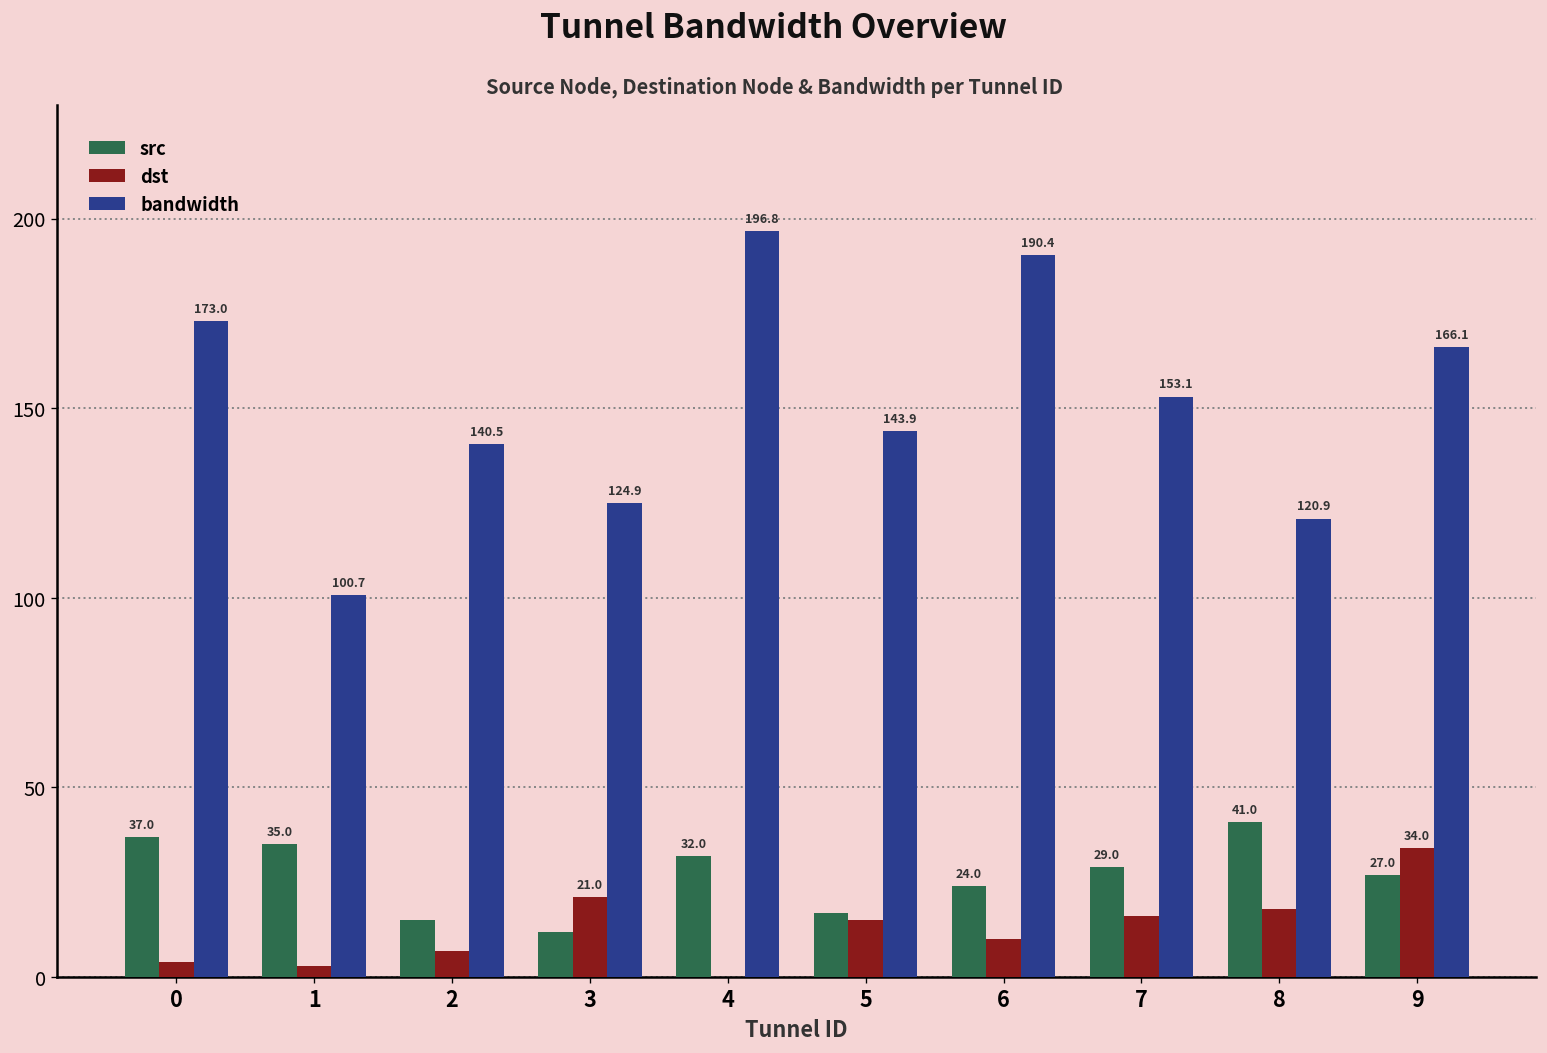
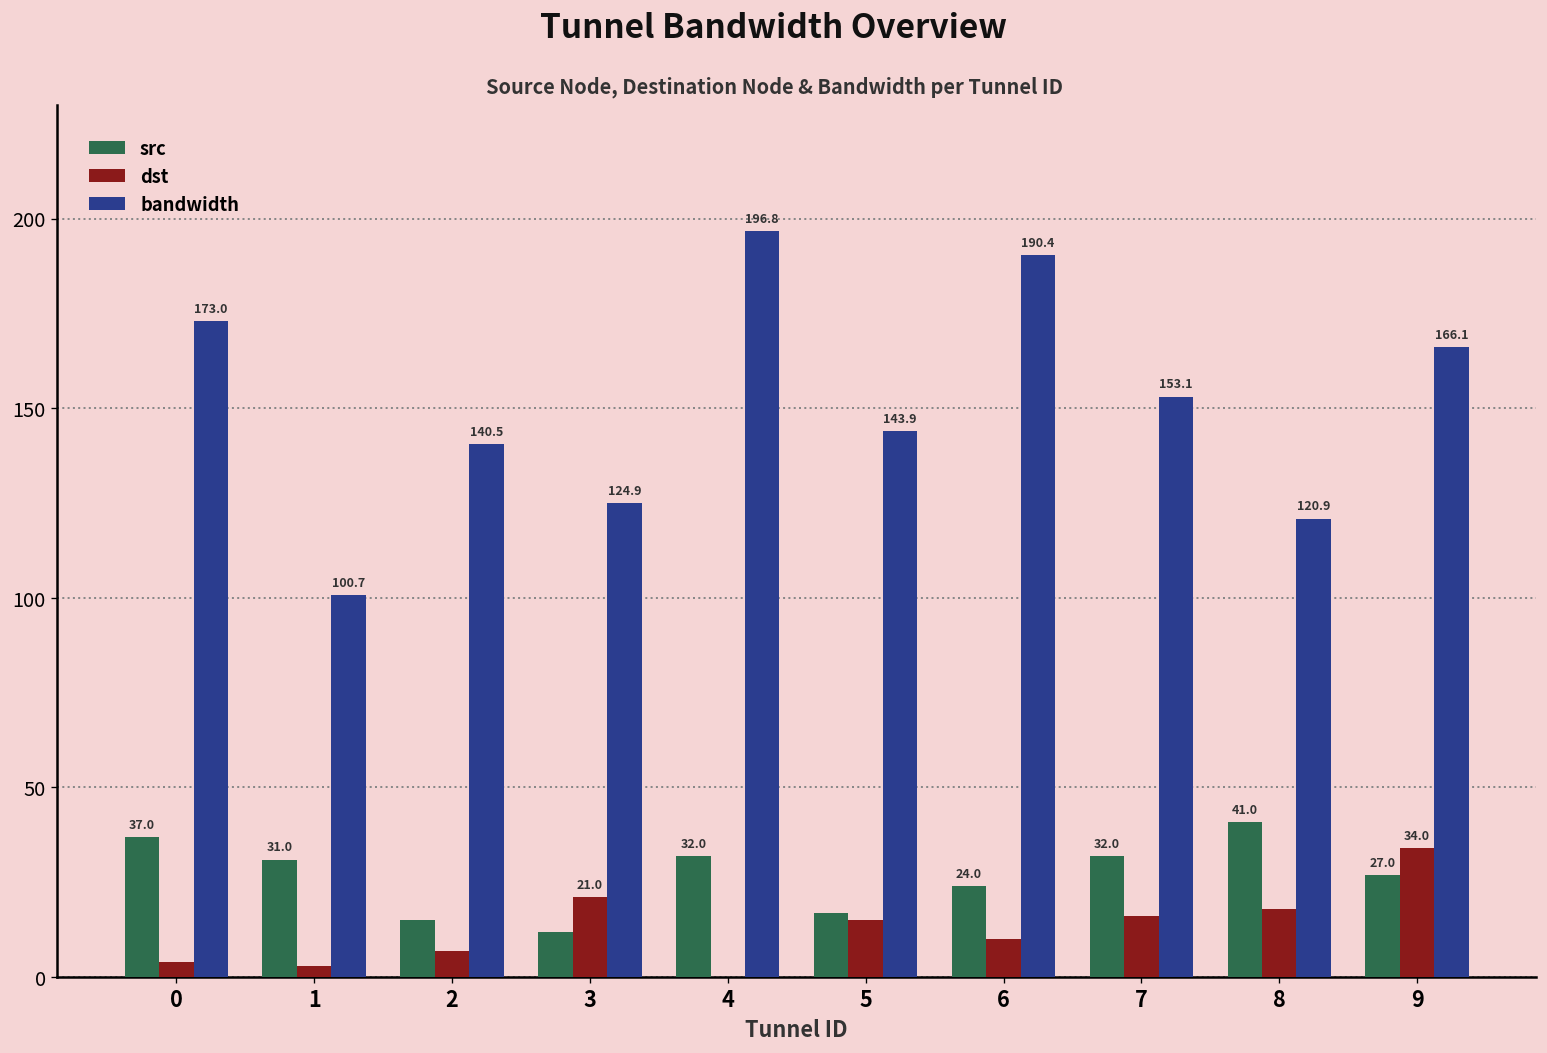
  {
    "src": {
      "0": 37.0,
-     "1": 35.0,
+     "1": 31.0,
      "4": 32.0,
      "6": 24.0,
-     "7": 29.0,
+     "7": 32.0,
      "8": 41.0,
      "9": 27.0
    },
    "dst": {
      "3": 21.0,
      "9": 34.0
    },
    "bandwidth": {
      "0": 173.0,
      "1": 100.7,
      "2": 140.5,
      "3": 124.9,
      "4": 196.8,
      "5": 143.9,
      "6": 190.4,
      "7": 153.1,
      "8": 120.9,
      "9": 166.1
    }
  }
